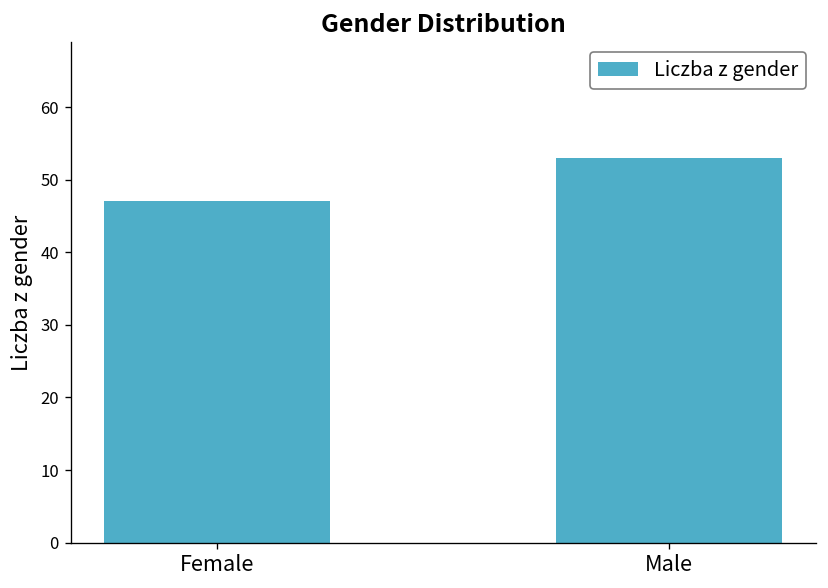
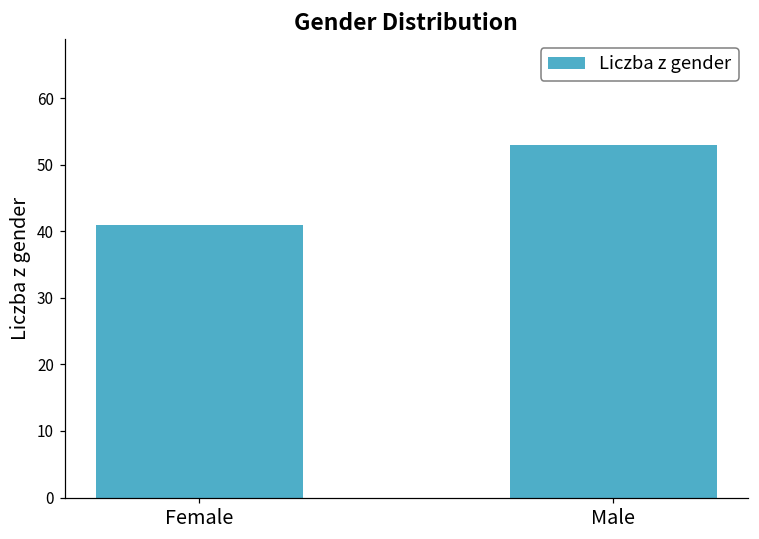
  {
-   "Female": 47,
+   "Female": 41,
    "Male": 53
  }
